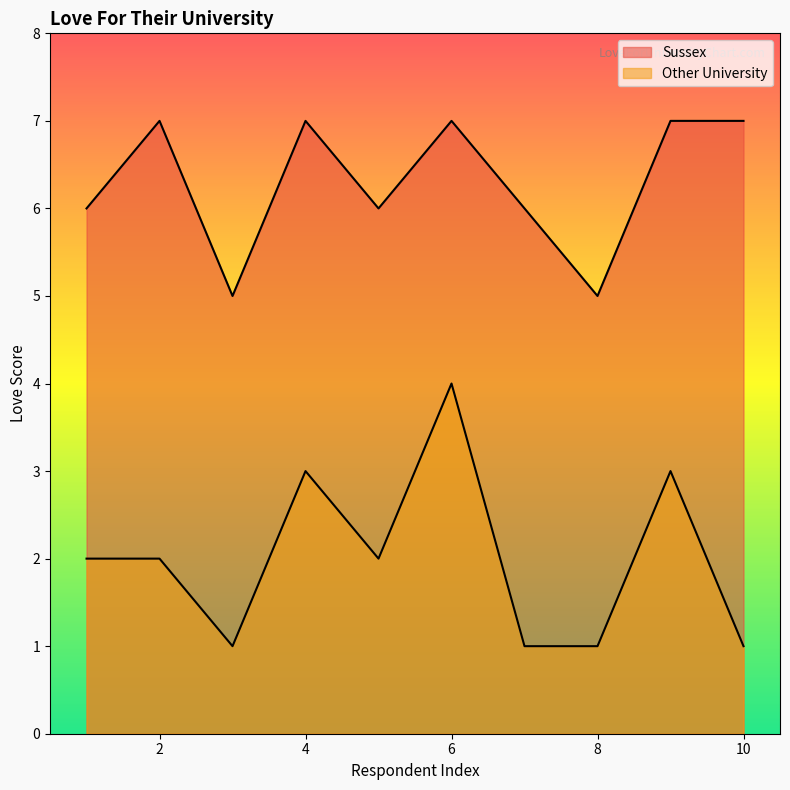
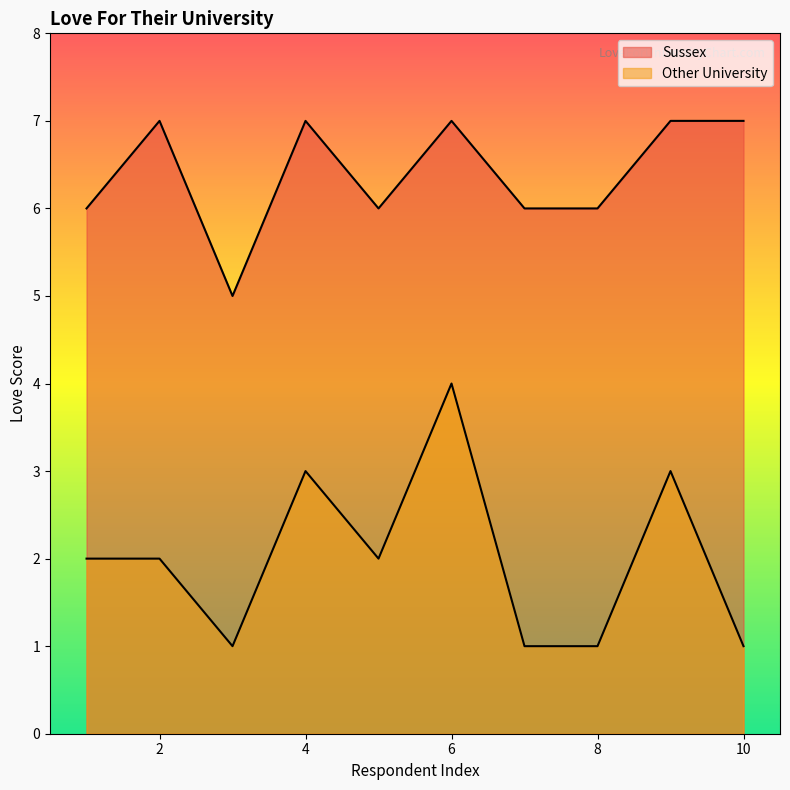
  {
    "Sussex": {
      "2": 7,
      "4": 7,
      "6": 7,
-     "8": 5,
+     "8": 6,
      "10": 7
    },
    "Other University": {
      "2": 2,
      "4": 3,
      "6": 4,
      "8": 1,
      "10": 1
    }
  }
